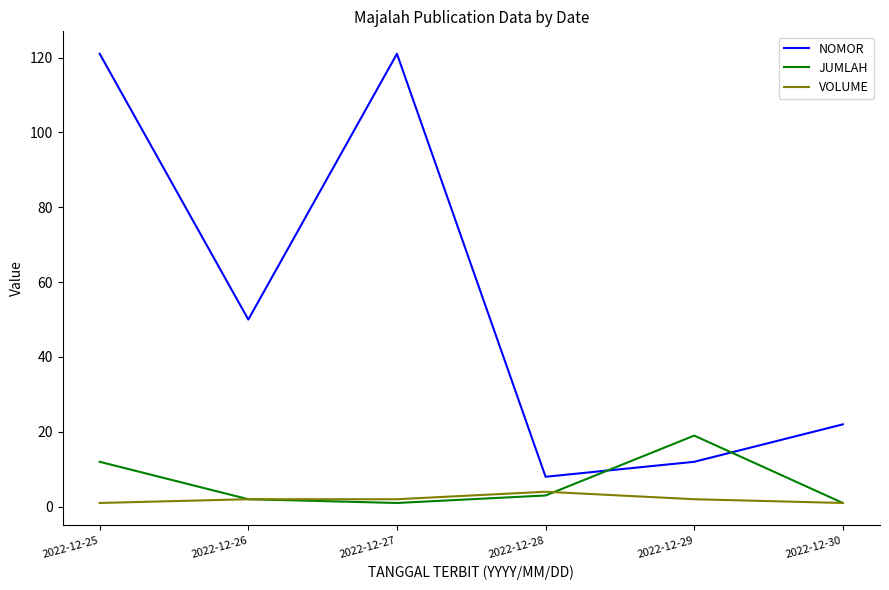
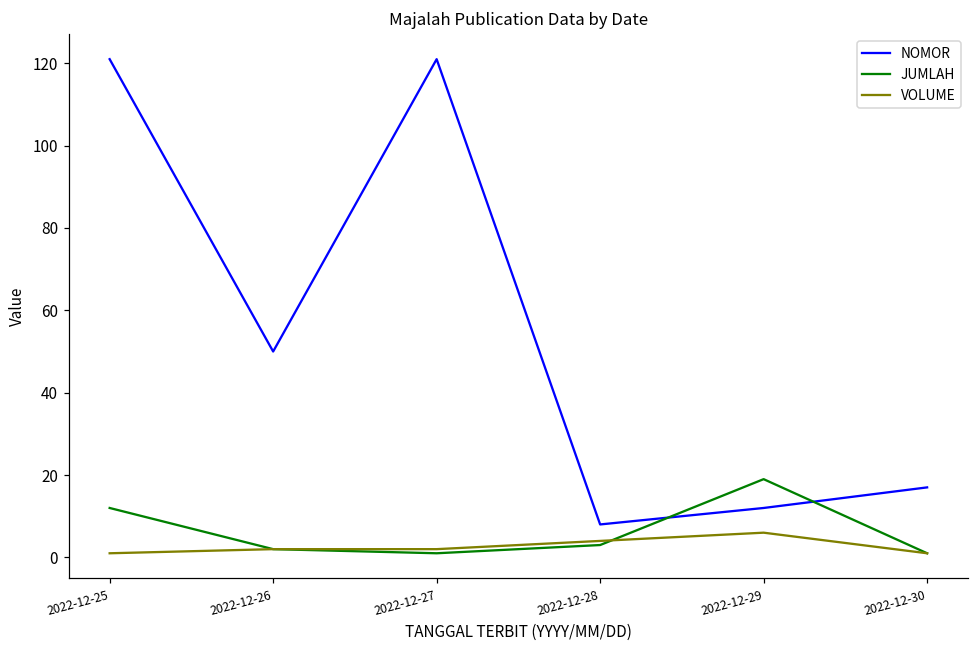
  {
    "NOMOR": {
      "2022-12-25": 121,
      "2022-12-26": 50,
      "2022-12-27": 121,
      "2022-12-28": 8,
      "2022-12-29": 12,
-     "2022-12-30": 22
+     "2022-12-30": 17
    },
    "JUMLAH": {
      "2022-12-25": 12,
      "2022-12-27": 1,
      "2022-12-28": 3,
      "2022-12-29": 19
    },
    "VOLUME": {
      "2022-12-25": 1,
      "2022-12-27": 2,
      "2022-12-28": 4,
-     "2022-12-29": 2
+     "2022-12-29": 6
    }
  }
